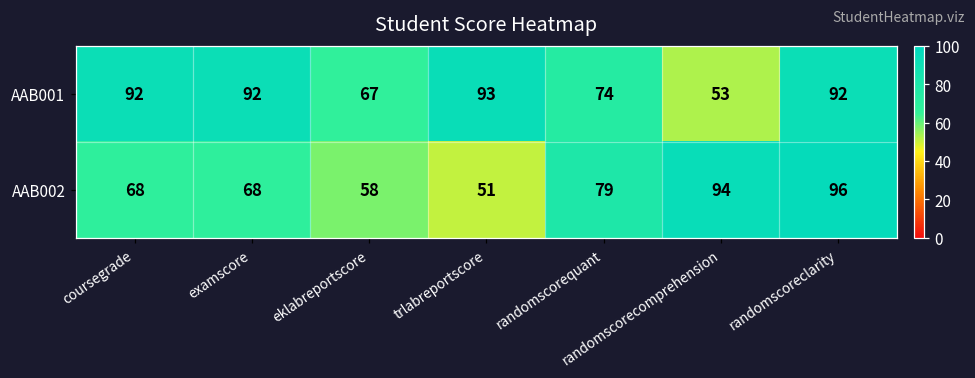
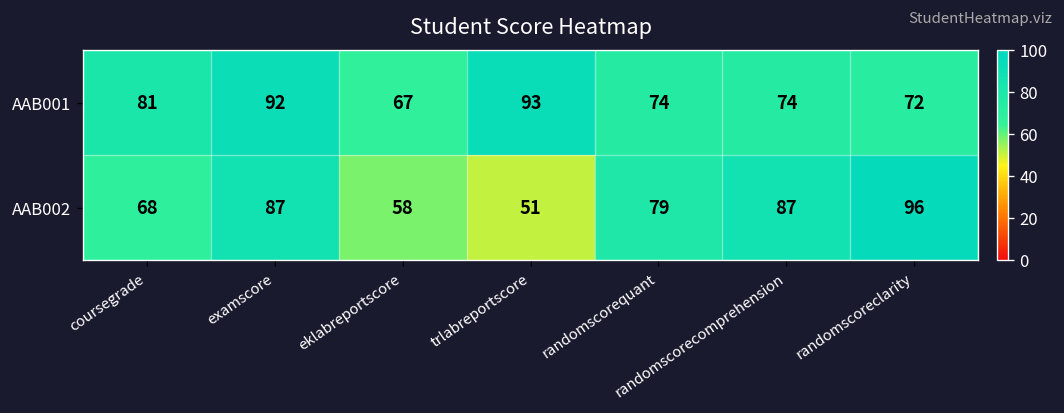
  {
    "AAB001": {
-     "coursegrade": 92,
+     "coursegrade": 81,
      "examscore": 92,
      "eklabreportscore": 67,
      "trlabreportscore": 93,
      "randomscorequant": 74,
-     "randomscorecomprehension": 53,
-     "randomscoreclarity": 92
+     "randomscorecomprehension": 74,
+     "randomscoreclarity": 72
    },
    "AAB002": {
      "coursegrade": 68,
-     "examscore": 68,
+     "examscore": 87,
      "eklabreportscore": 58,
      "trlabreportscore": 51,
      "randomscorequant": 79,
-     "randomscorecomprehension": 94,
+     "randomscorecomprehension": 87,
      "randomscoreclarity": 96
    }
  }
